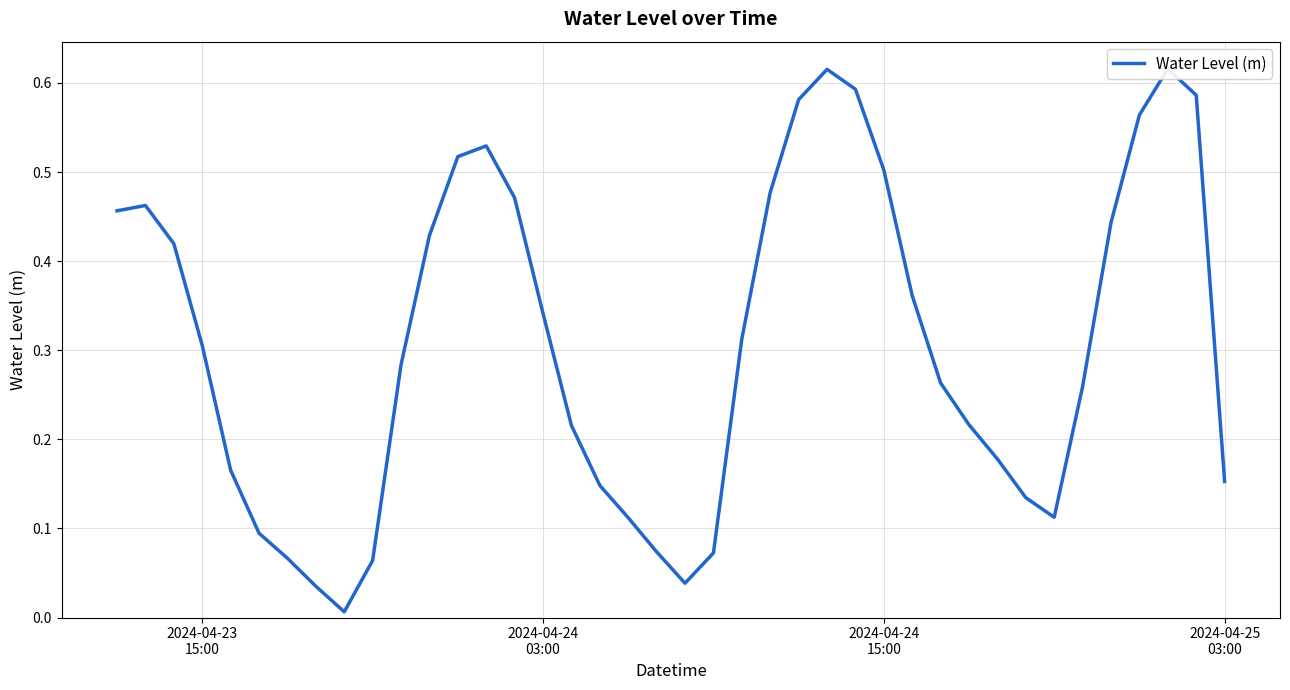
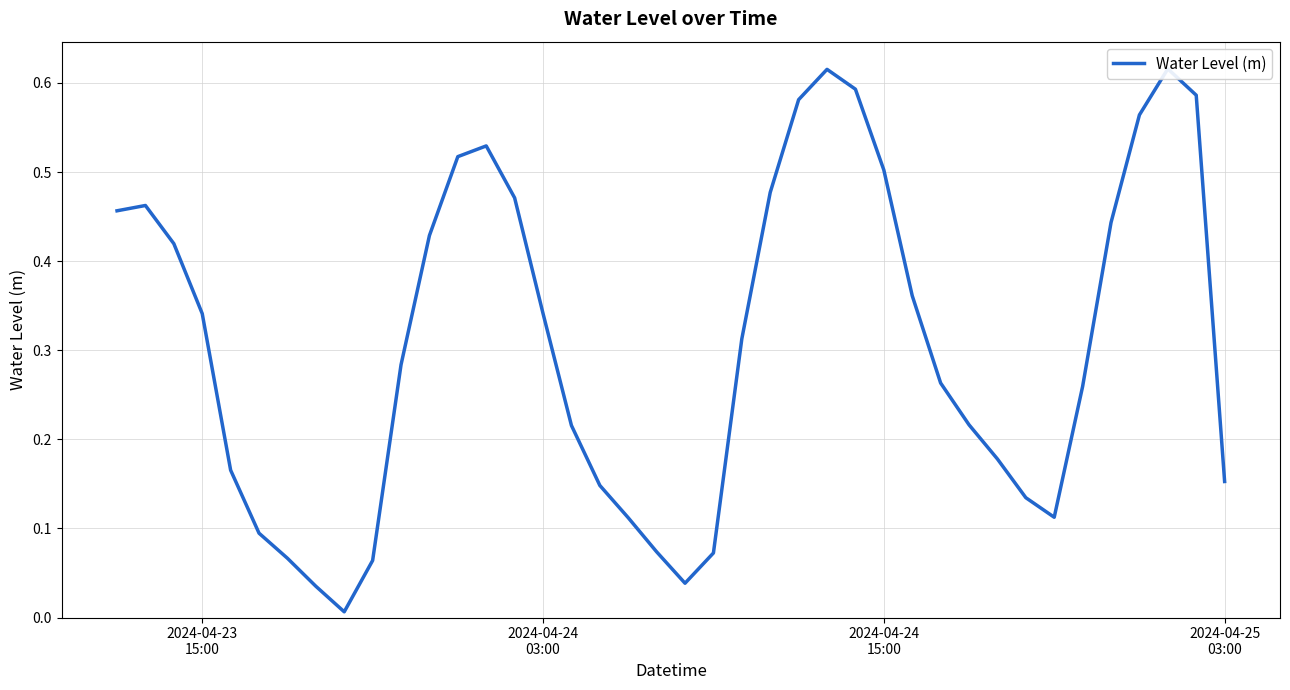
  {
-   "2024-04-23 15:00": 0.31,
+   "2024-04-23 15:00": 0.34,
    "2024-04-24 03:00": 0.34,
    "2024-04-24 15:00": 0.50,
    "2024-04-25 03:00": 0.15
  }
